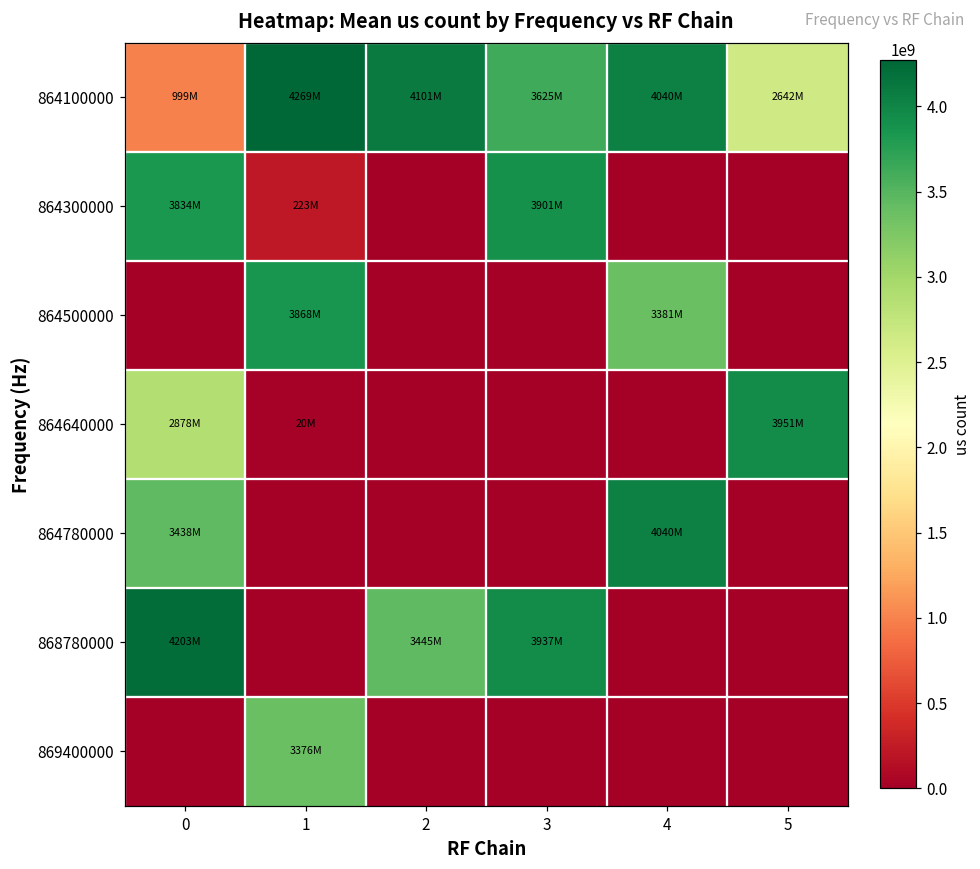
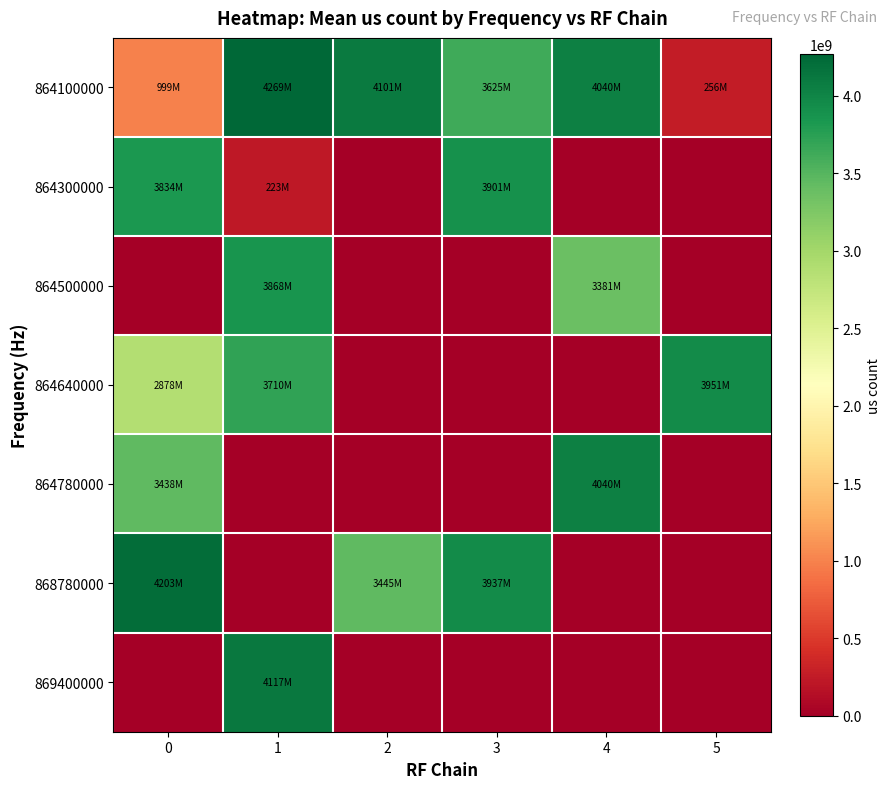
  {
    "864100000": {
      "0": "999M",
      "1": "4269M",
      "2": "4101M",
      "3": "3625M",
      "4": "4040M",
-     "5": "2642M"
+     "5": "256M"
    },
    "864300000": {
      "0": "3834M",
      "1": "223M",
      "3": "3901M"
    },
    "864500000": {
      "1": "3868M",
      "4": "3381M"
    },
    "864640000": {
      "0": "2878M",
-     "1": "20M",
+     "1": "3710M",
      "5": "3951M"
    },
    "864780000": {
      "0": "3438M",
      "4": "4040M"
    },
    "868780000": {
      "0": "4203M",
      "2": "3445M",
      "3": "3937M"
    },
    "869400000": {
-     "1": "3376M"
+     "1": "4117M"
    }
  }
